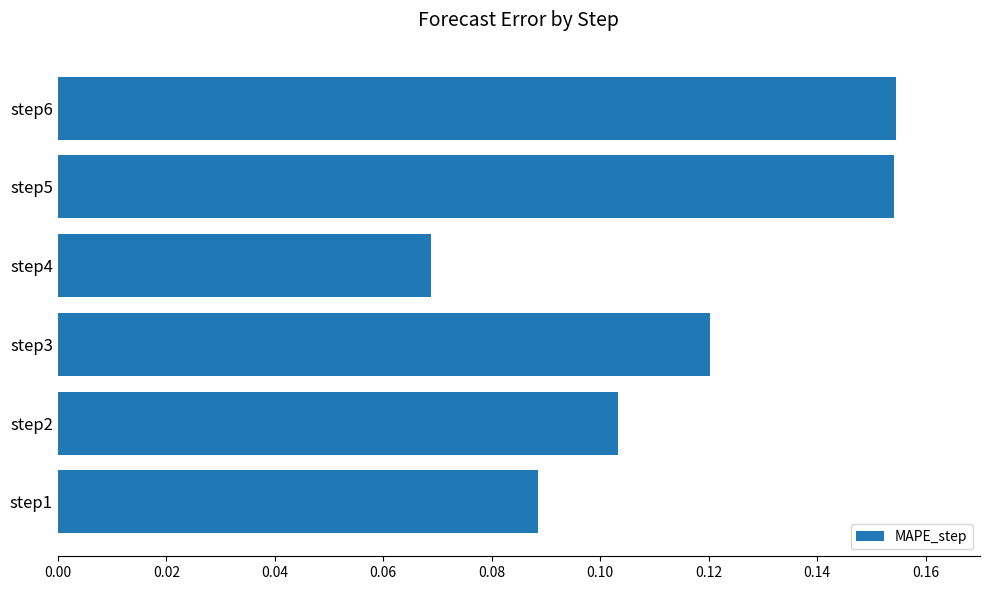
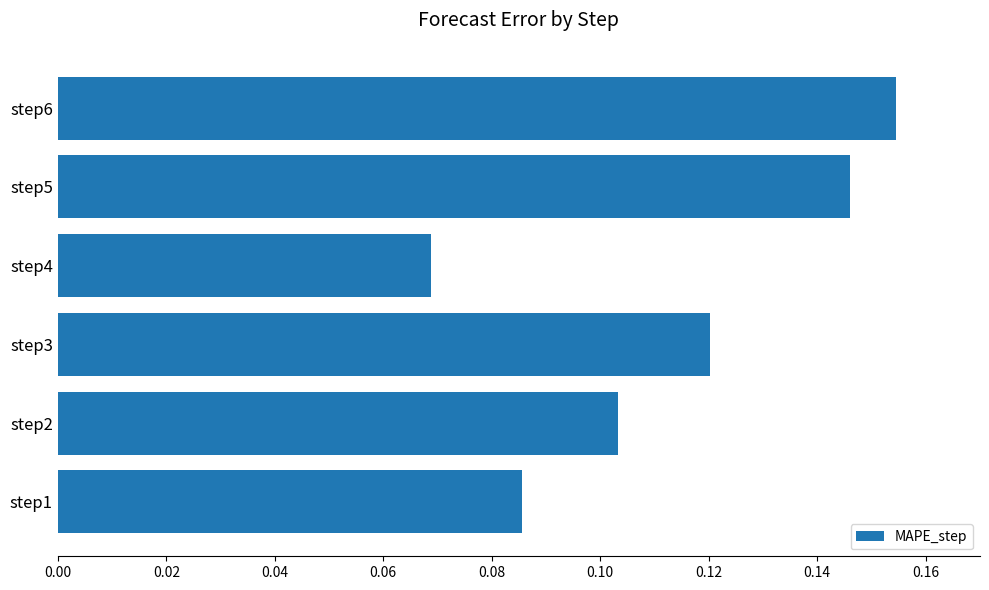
  {
    "step6": 0.155,
-   "step5": 0.154,
+   "step5": 0.146,
    "step4": 0.069,
    "step3": 0.120,
    "step2": 0.103,
-   "step1": 0.089
+   "step1": 0.086
  }
